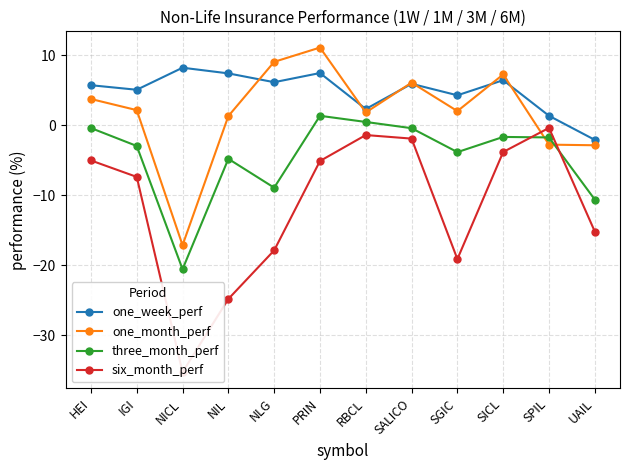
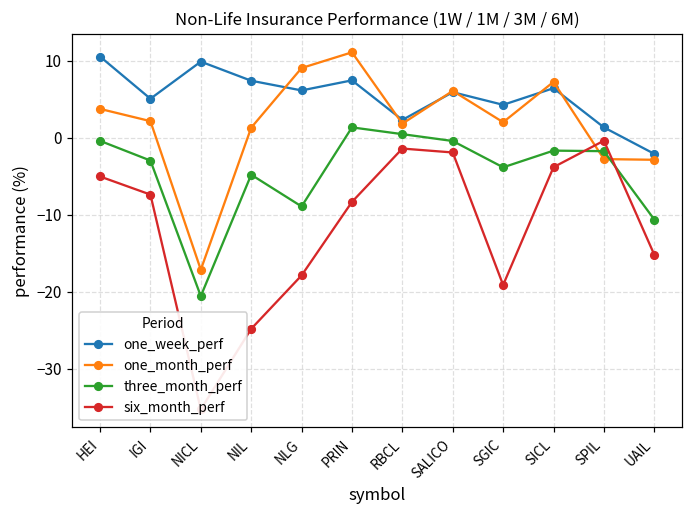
  {
    "one_week_perf": {
-     "HEI": 6,
+     "HEI": 11,
      "IGI": 5,
-     "NICL": 8,
+     "NICL": 10,
      "NIL": 7,
      "NLG": 6,
      "PRIN": 7,
      "RBCL": 2,
      "SGIC": 4,
      "SICL": 6,
      "SPIL": 1,
      "UAIL": -2
    },
    "one_month_perf": {
      "HEI": 4,
      "IGI": 2,
      "NICL": -17,
      "NIL": 1,
      "NLG": 9,
      "PRIN": 11,
      "RBCL": 2,
      "SGIC": 2,
      "SICL": 7,
      "SPIL": -3,
      "UAIL": -3
    },
    "three_month_perf": {
      "HEI": 0,
      "IGI": -3,
      "NICL": -21,
      "NIL": -5,
      "NLG": -9,
      "PRIN": 1,
      "RBCL": 0,
      "SALICO": 0,
      "SGIC": -4,
      "SICL": -2,
      "SPIL": -2,
      "UAIL": -11
    },
    "six_month_perf": {
      "HEI": -5,
      "IGI": -7,
      "NIL": -25,
      "NLG": -18,
-     "PRIN": -5,
+     "PRIN": -8,
      "RBCL": -1,
      "SALICO": -2,
      "SGIC": -19,
      "SICL": -4,
      "SPIL": 0,
      "UAIL": -15
    }
  }
